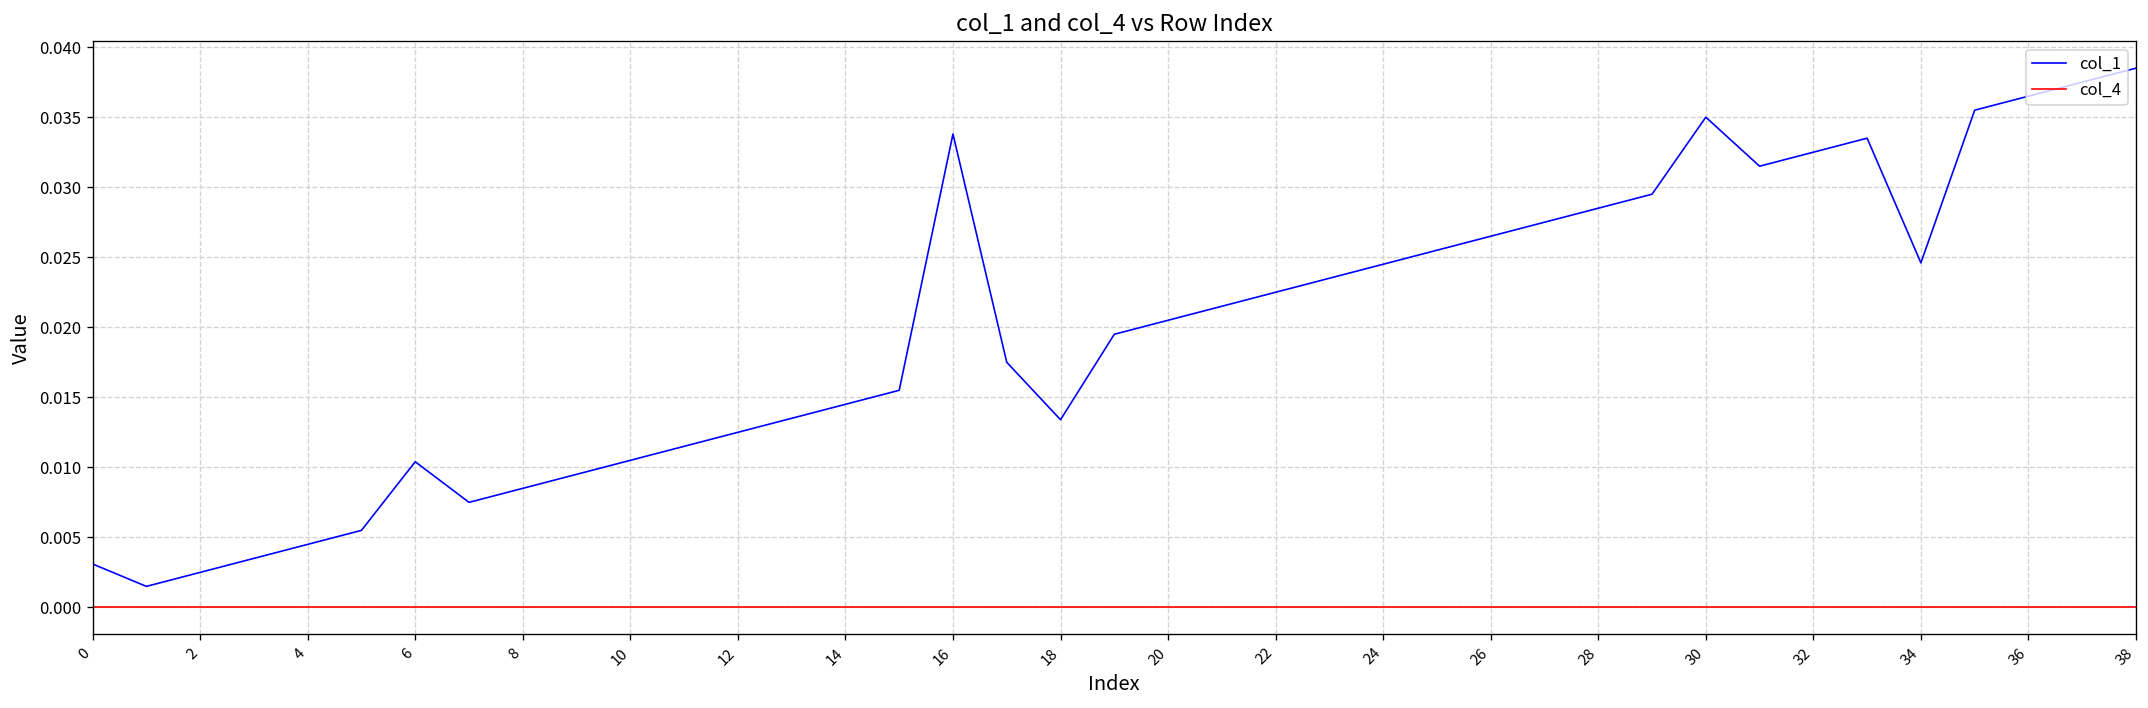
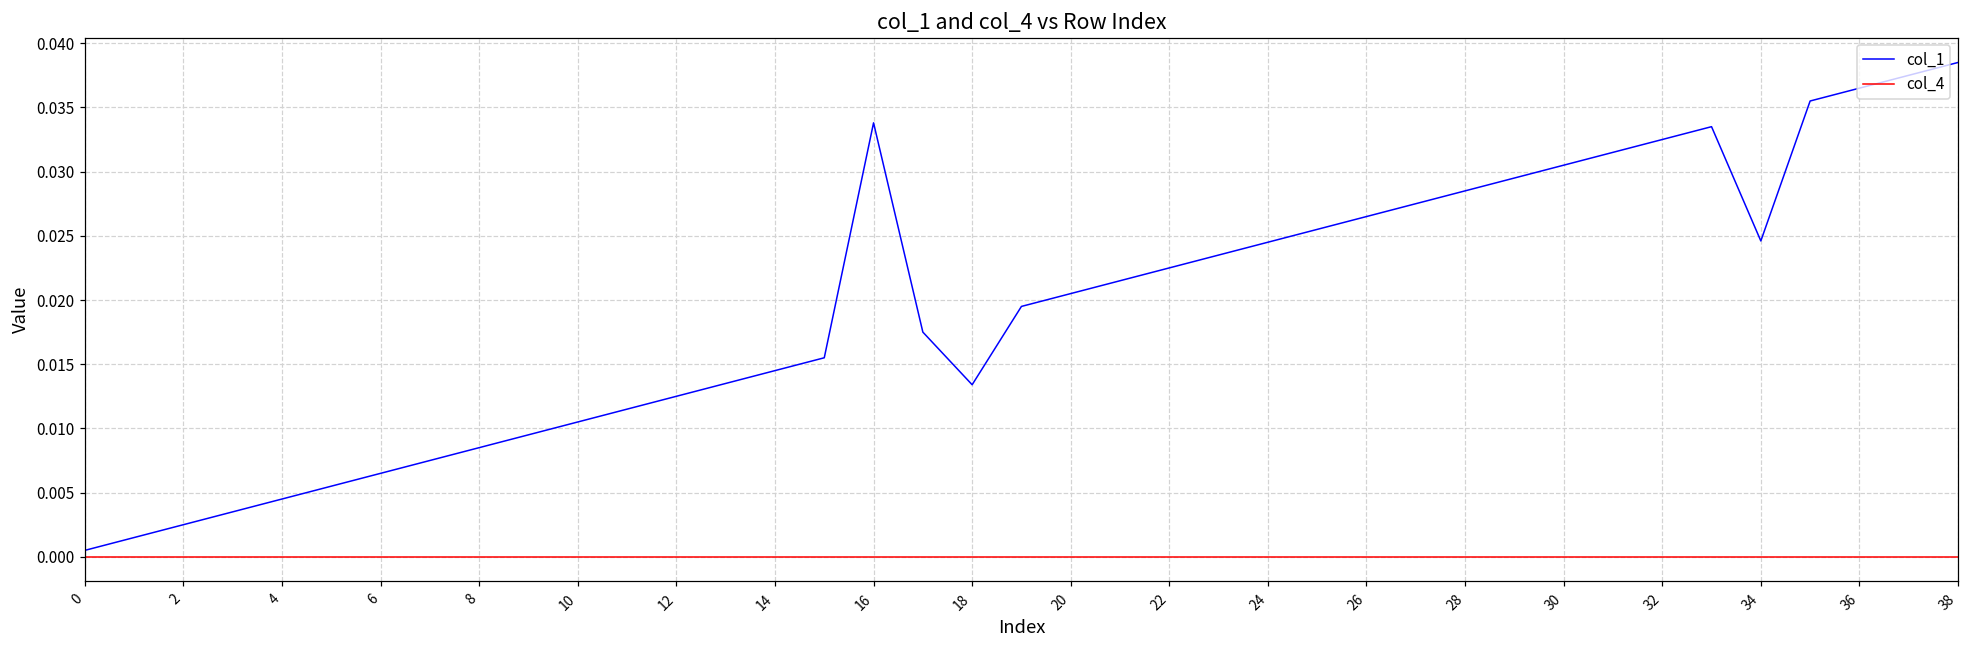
  {
    "col_1": {
-     "0": 0.0031,
+     "0": 0.0005,
      "2": 0.0025,
      "4": 0.0045,
-     "6": 0.0104,
+     "6": 0.0065,
      "8": 0.0085,
      "10": 0.0105,
      "12": 0.0125,
      "14": 0.0145,
      "16": 0.0338,
      "18": 0.0134,
      "20": 0.0205,
      "22": 0.0225,
      "24": 0.0245,
      "26": 0.0265,
      "28": 0.0285,
-     "30": 0.0350,
+     "30": 0.0305,
      "32": 0.0325,
      "34": 0.0246,
      "38": 0.0385
    },
    "col_4": {
      "0": 0.0000,
      "2": 0.0000,
      "4": 0.0000,
      "6": 0.0000,
      "8": 0.0000,
      "10": 0.0000,
      "12": 0.0000,
      "14": 0.0000,
      "16": 0.0000,
      "18": 0.0000,
      "20": 0.0000,
      "22": 0.0000,
      "24": 0.0000,
      "26": 0.0000,
      "28": 0.0000,
      "30": 0.0000,
      "32": 0.0000,
      "34": 0.0000,
      "36": 0.0000,
      "38": 0.0000
    }
  }
